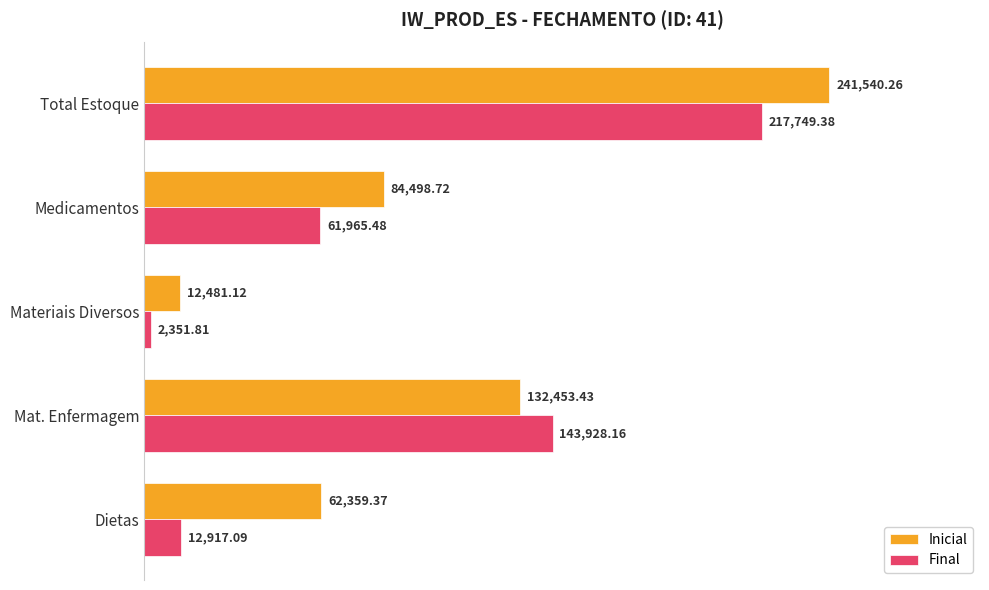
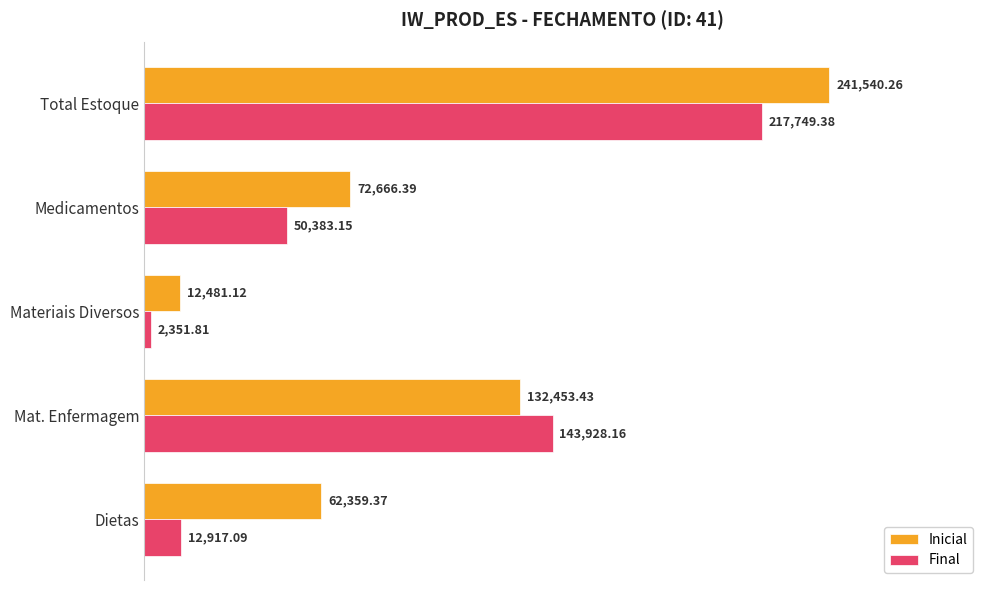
  {
    "Inicial": {
      "Total Estoque": "241,540.26",
-     "Medicamentos": "84,498.72",
+     "Medicamentos": "72,666.39",
      "Materiais Diversos": "12,481.12",
      "Mat. Enfermagem": "132,453.43",
      "Dietas": "62,359.37"
    },
    "Final": {
      "Total Estoque": "217,749.38",
-     "Medicamentos": "61,965.48",
+     "Medicamentos": "50,383.15",
      "Materiais Diversos": "2,351.81",
      "Mat. Enfermagem": "143,928.16",
      "Dietas": "12,917.09"
    }
  }
